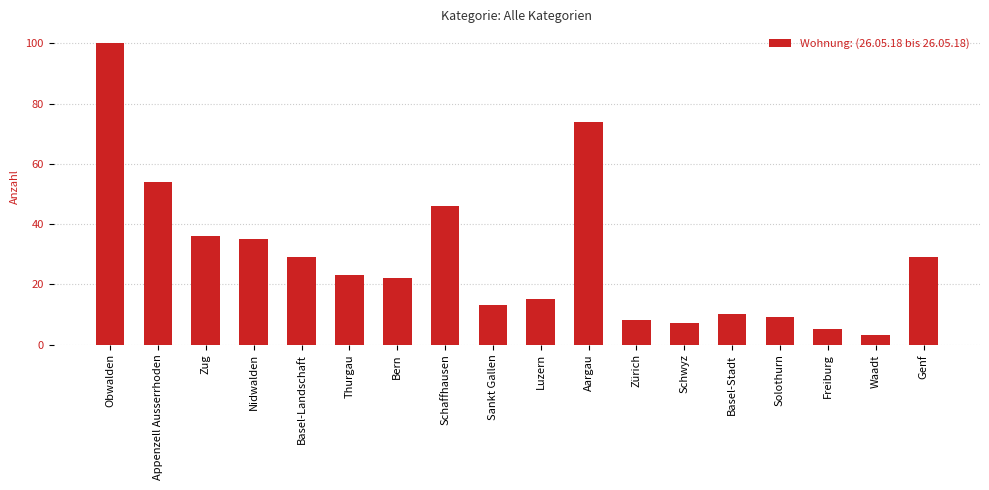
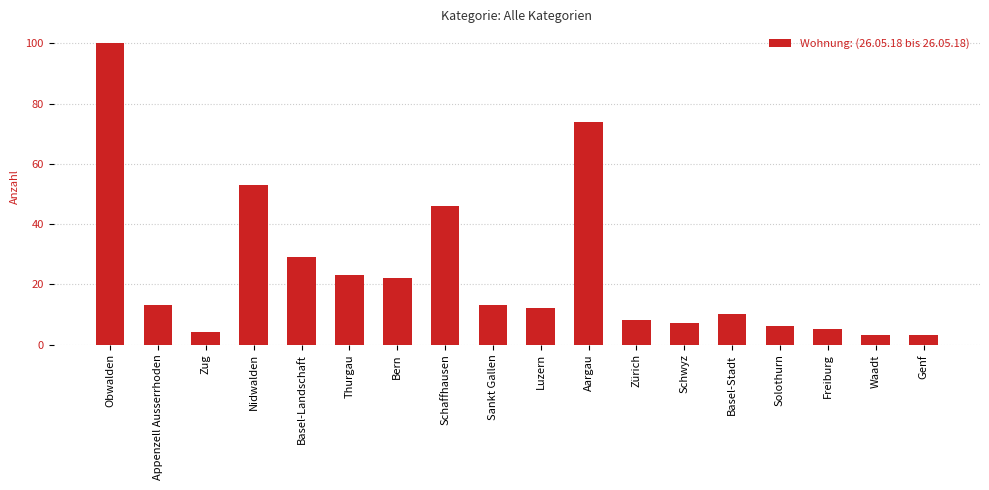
  {
    "Obwalden": 100,
-   "Appenzell Ausserrhoden": 54,
-   "Zug": 36,
-   "Nidwalden": 35,
+   "Appenzell Ausserrhoden": 13,
+   "Zug": 4,
+   "Nidwalden": 53,
    "Basel-Landschaft": 29,
    "Thurgau": 23,
    "Bern": 22,
    "Schaffhausen": 46,
    "Sankt Gallen": 13,
-   "Luzern": 15,
+   "Luzern": 12,
    "Aargau": 74,
    "Zürich": 8,
    "Schwyz": 7,
    "Basel-Stadt": 10,
-   "Solothurn": 9,
+   "Solothurn": 6,
    "Freiburg": 5,
    "Waadt": 3,
-   "Genf": 29
+   "Genf": 3
  }
